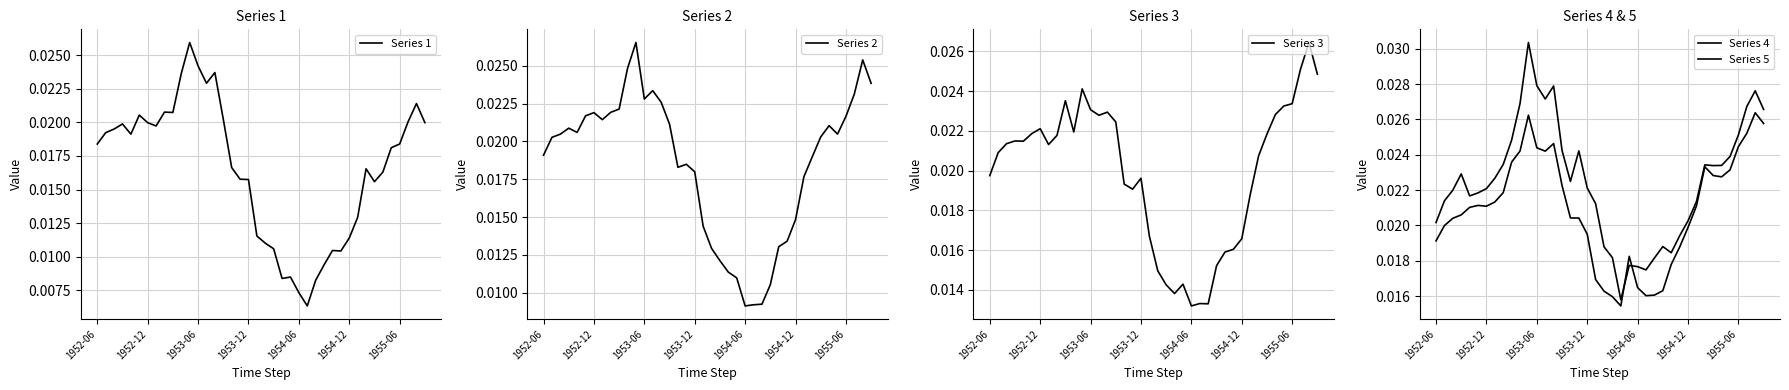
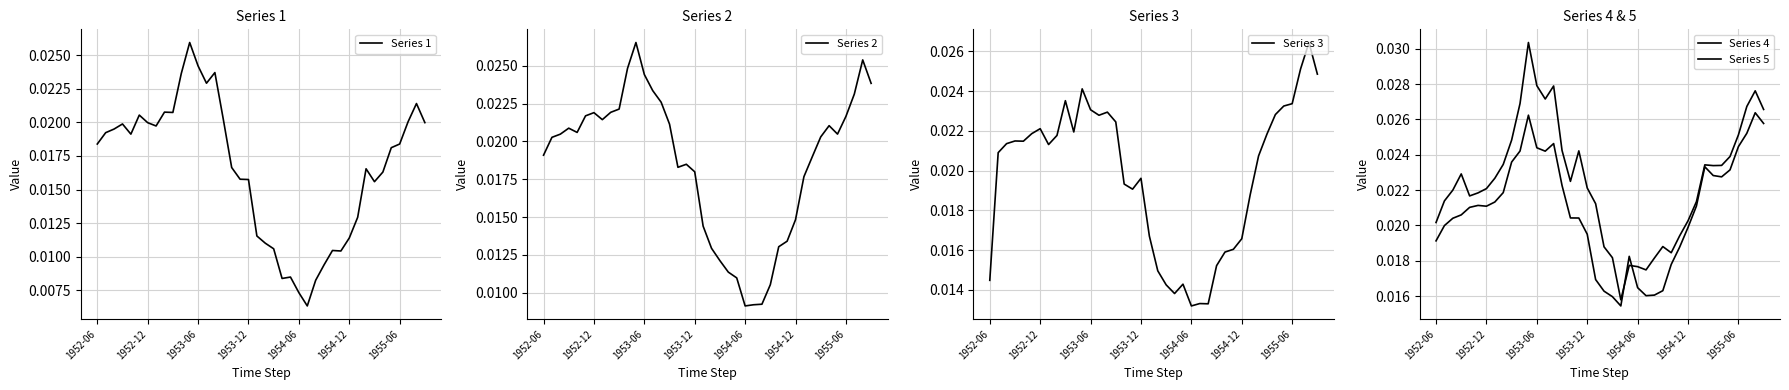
  {
    "Series 1": {
      "1952-06": 0.0184,
      "1952-12": 0.0200,
      "1953-06": 0.0242,
      "1953-12": 0.0157,
      "1954-06": 0.0073,
      "1954-12": 0.0114,
      "1955-06": 0.0184
    },
    "Series 2": {
      "1952-06": 0.0191,
      "1952-12": 0.0219,
-     "1953-06": 0.0228,
+     "1953-06": 0.0244,
      "1953-12": 0.0180,
      "1954-06": 0.0091,
      "1954-12": 0.0148,
      "1955-06": 0.0217
    },
    "Series 3": {
-     "1952-06": 0.0198,
+     "1952-06": 0.0145,
      "1952-12": 0.0221,
      "1953-06": 0.0231,
      "1953-12": 0.0196,
      "1954-06": 0.0132,
      "1954-12": 0.0166,
      "1955-06": 0.0234
    }
  }
